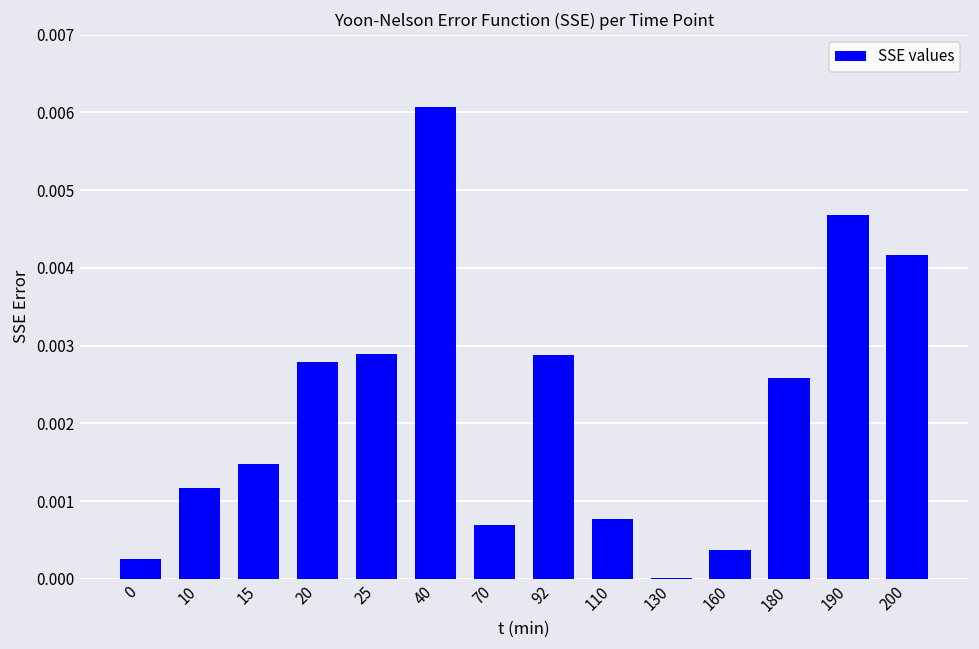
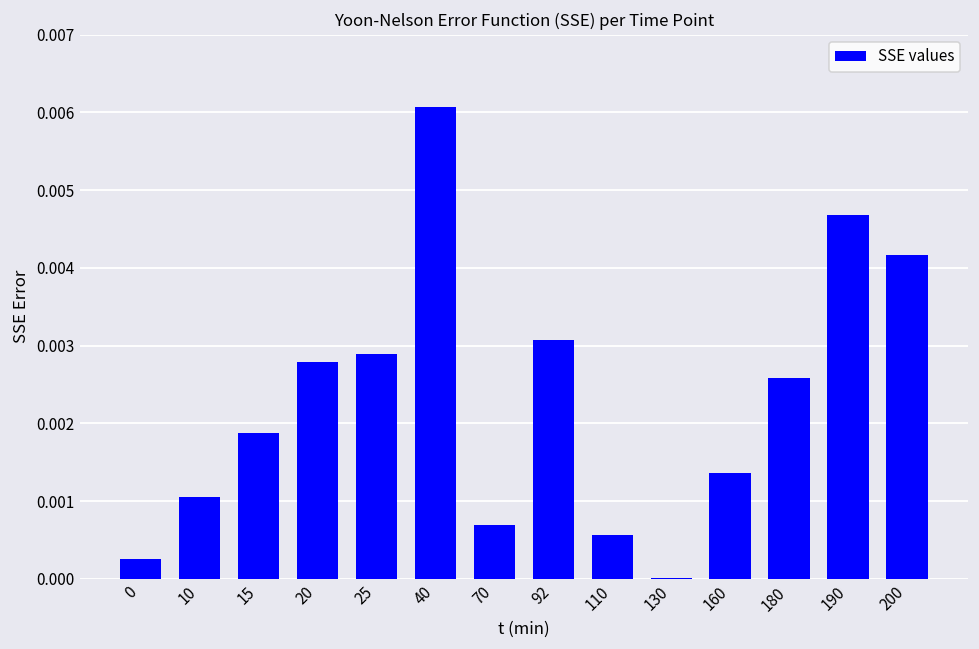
  {
    "0": 0.0003,
-   "10": 0.0012,
-   "15": 0.0015,
+   "10": 0.0010,
+   "15": 0.0019,
    "20": 0.0028,
    "25": 0.0029,
    "40": 0.0061,
    "70": 0.0007,
-   "92": 0.0029,
-   "110": 0.0008,
-   "160": 0.0004,
+   "92": 0.0031,
+   "110": 0.0006,
+   "160": 0.0014,
    "180": 0.0026,
    "190": 0.0047,
    "200": 0.0042
  }
